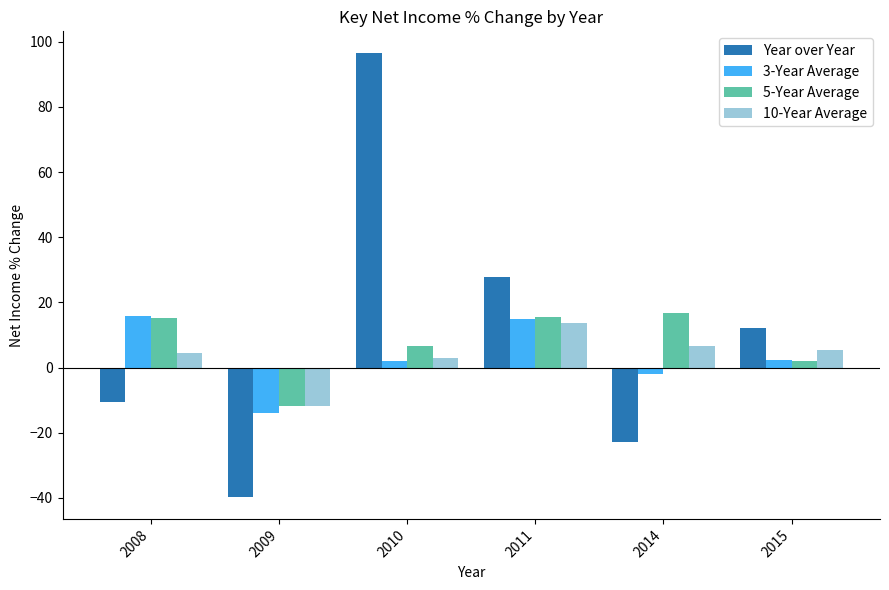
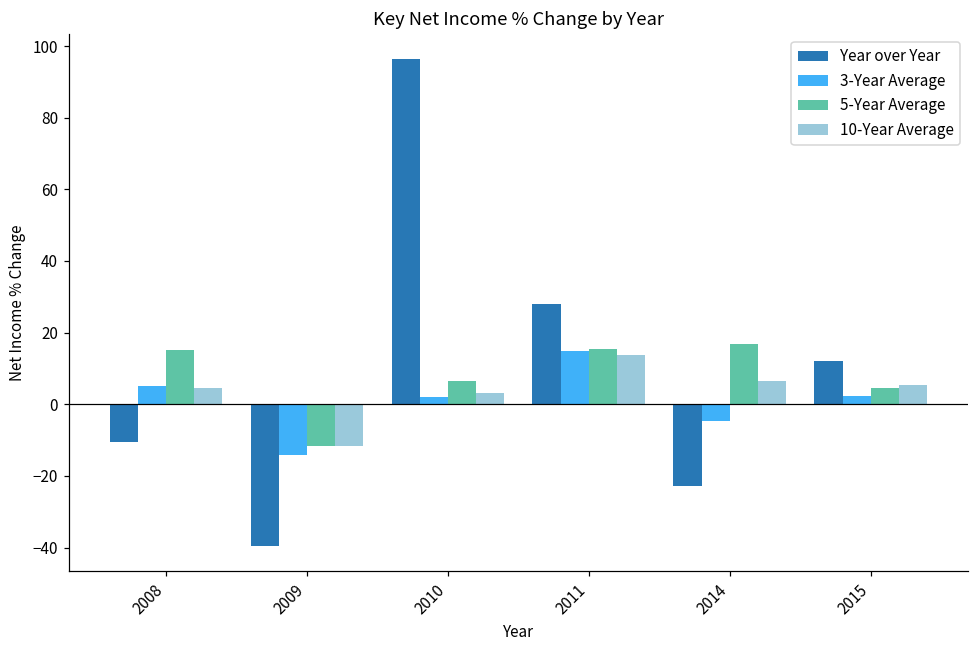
  {
    "Year over Year": {
      "2008": -11,
      "2009": -40,
      "2010": 96,
      "2011": 28,
      "2014": -23,
      "2015": 12
    },
    "3-Year Average": {
-     "2008": 16,
+     "2008": 5,
      "2009": -14,
      "2010": 2,
      "2011": 15,
-     "2014": -2,
+     "2014": -5,
      "2015": 2
    },
    "5-Year Average": {
      "2008": 15,
      "2009": -12,
      "2010": 7,
      "2011": 15,
      "2014": 17,
-     "2015": 2
+     "2015": 4
    },
    "10-Year Average": {
      "2008": 5,
      "2009": -12,
      "2010": 3,
      "2011": 14,
      "2014": 7,
      "2015": 5
    }
  }
